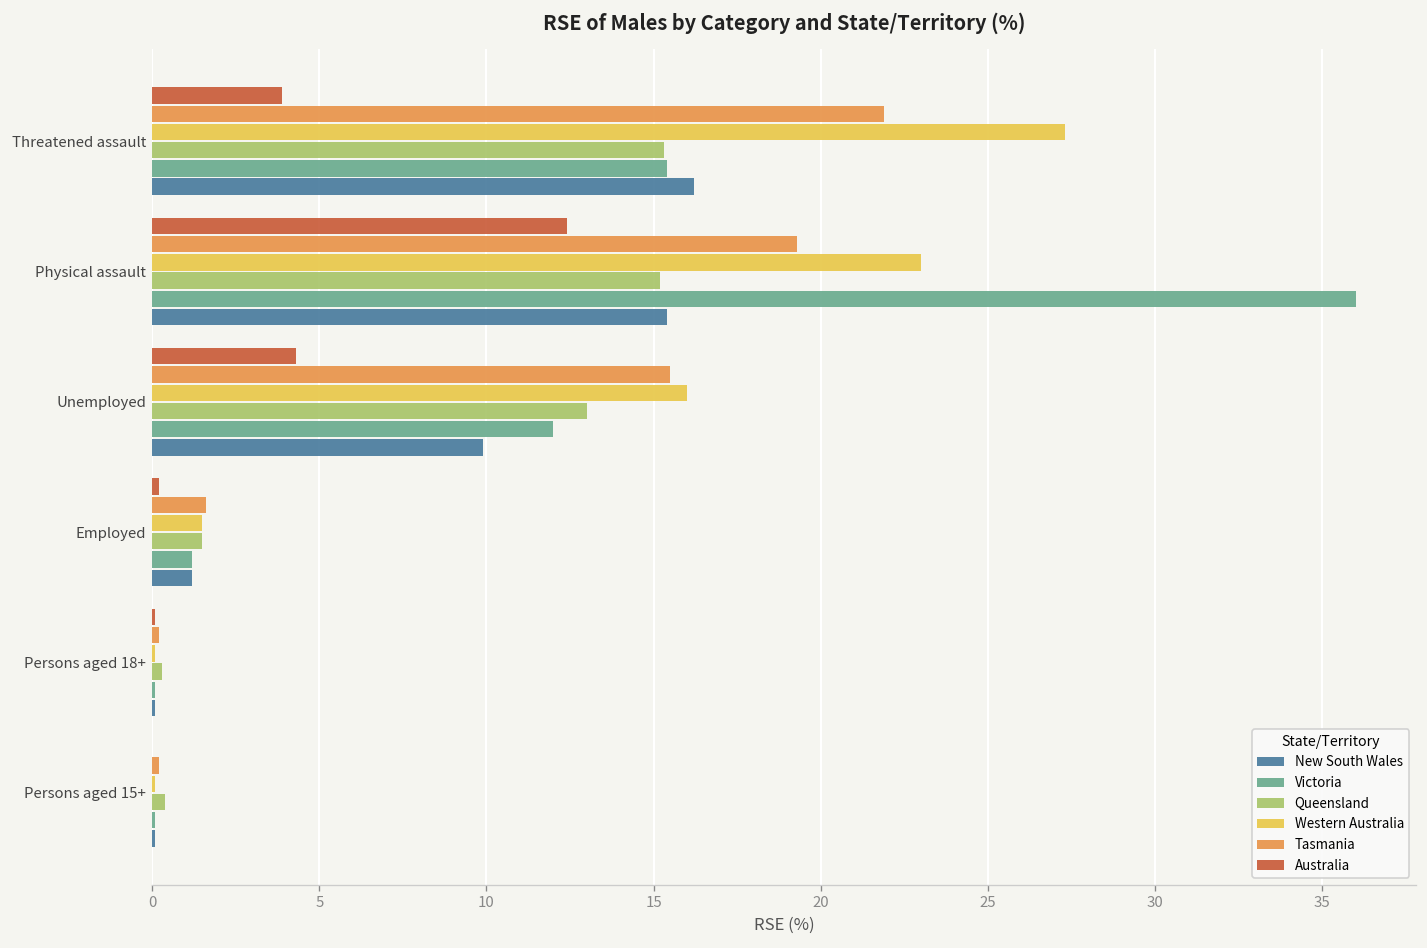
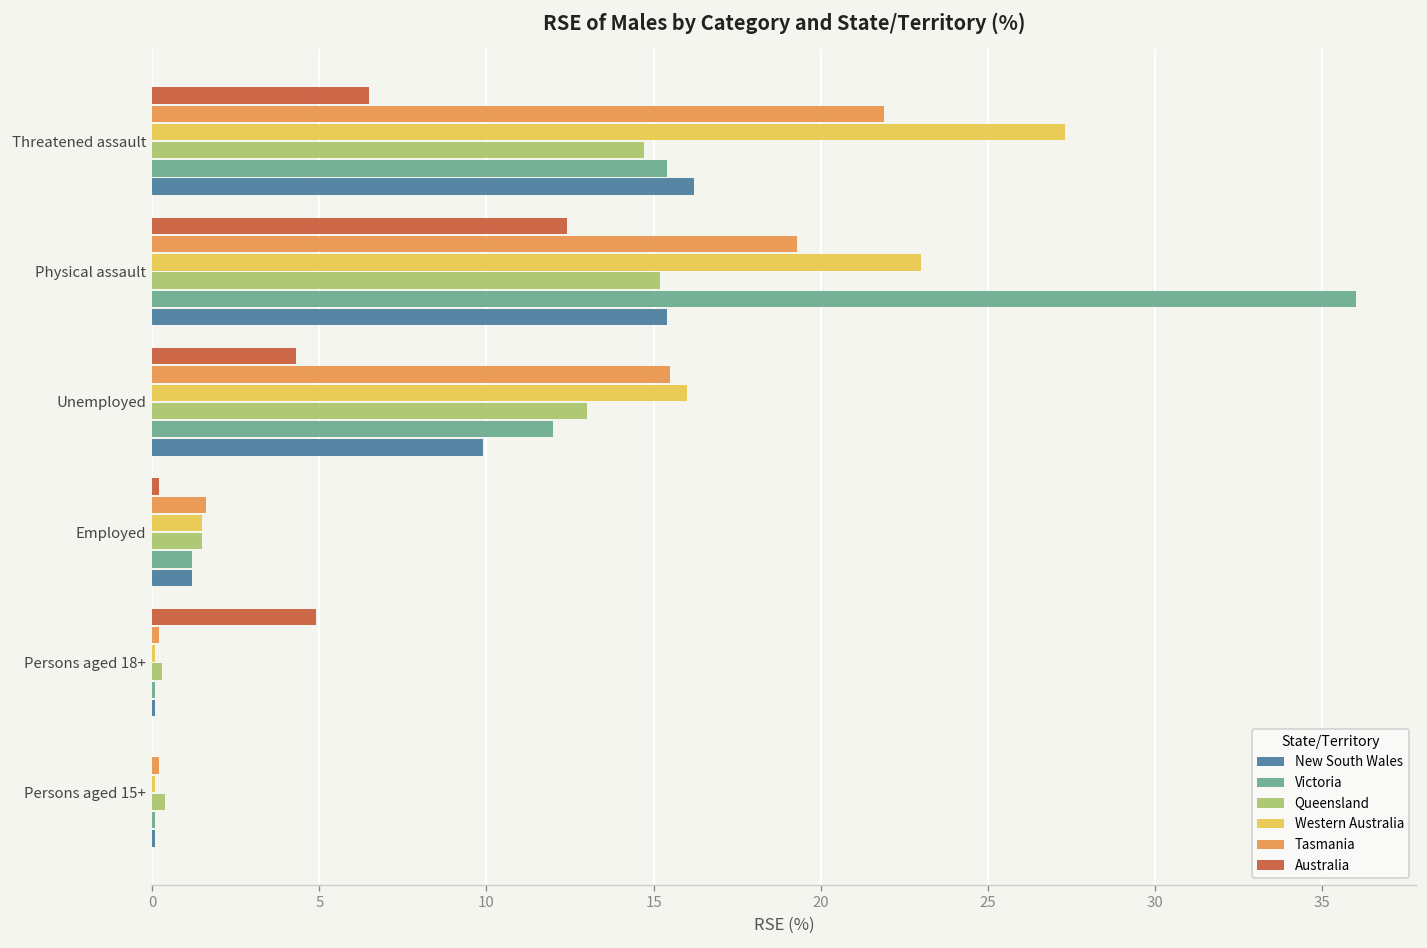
  {
    "Queensland": {
-     "Threatened assault": 15.3,
+     "Threatened assault": 14.7,
      "Physical assault": 15.2,
      "Unemployed": 13.0,
      "Employed": 1.5,
      "Persons aged 18+": 0.3,
      "Persons aged 15+": 0.4
    },
    "Australia": {
-     "Threatened assault": 3.9,
+     "Threatened assault": 6.5,
      "Physical assault": 12.4,
      "Unemployed": 4.3,
      "Employed": 0.2,
-     "Persons aged 18+": 0.1,
+     "Persons aged 18+": 4.9,
      "Persons aged 15+": 0.0
    }
  }
